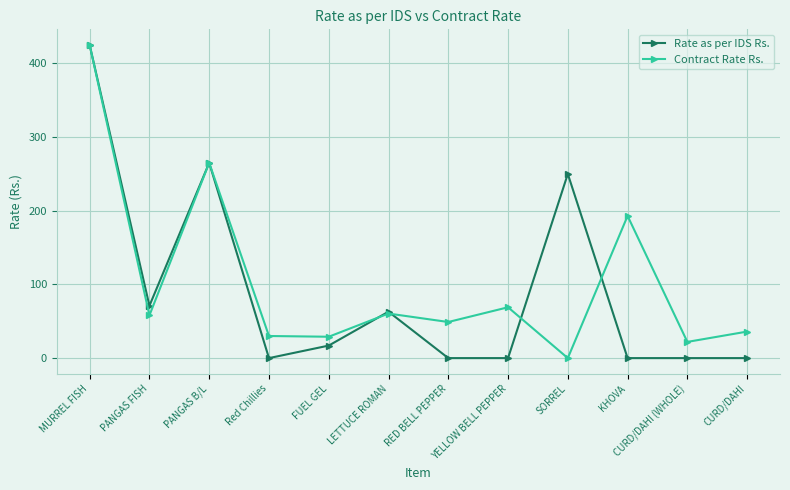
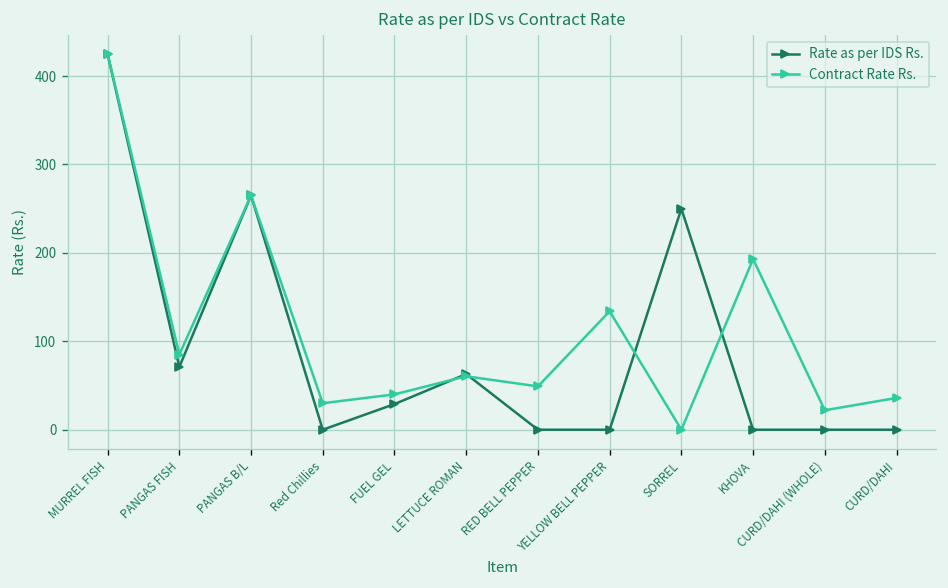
  {
    "Rate as per IDS Rs.": {
      "PANGAS FISH": 70,
      "Red Chillies": 0,
-     "FUEL GEL": 20,
+     "FUEL GEL": 30,
      "RED BELL PEPPER": 0,
      "YELLOW BELL PEPPER": 0,
      "SORREL": 250,
      "KHOVA": 0,
      "CURD/DAHI (WHOLE)": 0,
      "CURD/DAHI": 0
    },
    "Contract Rate Rs.": {
-     "PANGAS FISH": 60,
+     "PANGAS FISH": 90,
      "Red Chillies": 30,
-     "FUEL GEL": 30,
+     "FUEL GEL": 40,
      "RED BELL PEPPER": 50,
-     "YELLOW BELL PEPPER": 70,
+     "YELLOW BELL PEPPER": 130,
      "SORREL": 0,
      "KHOVA": 190,
      "CURD/DAHI (WHOLE)": 20,
      "CURD/DAHI": 40
    }
  }
